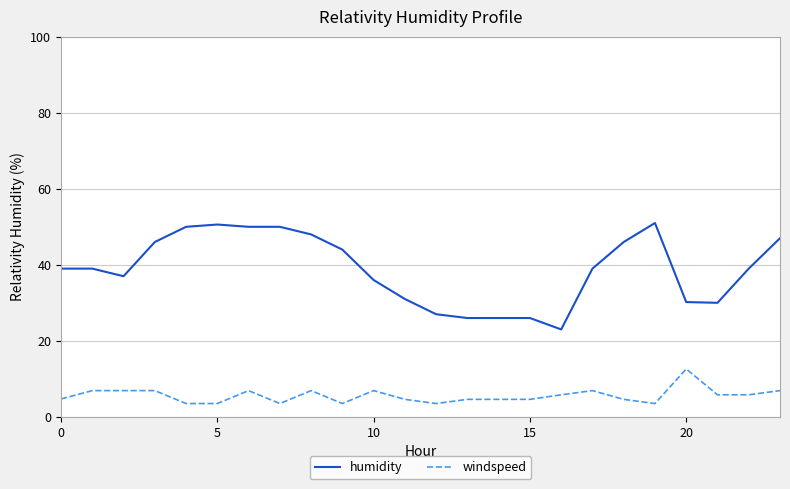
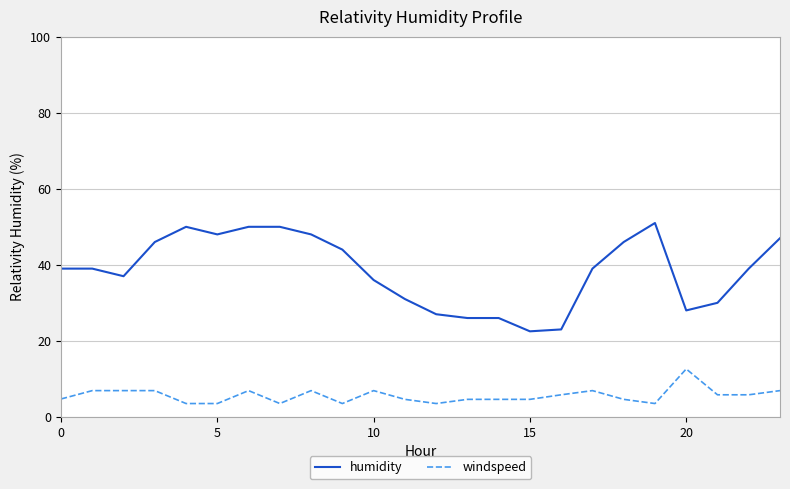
  {
    "humidity": {
      "0": 39,
-     "5": 51,
+     "5": 48,
      "10": 36,
-     "15": 26,
-     "20": 30
+     "15": 23,
+     "20": 28
    },
    "windspeed": {
      "0": 5,
      "5": 4,
      "10": 7,
      "15": 5,
      "20": 13
    }
  }
